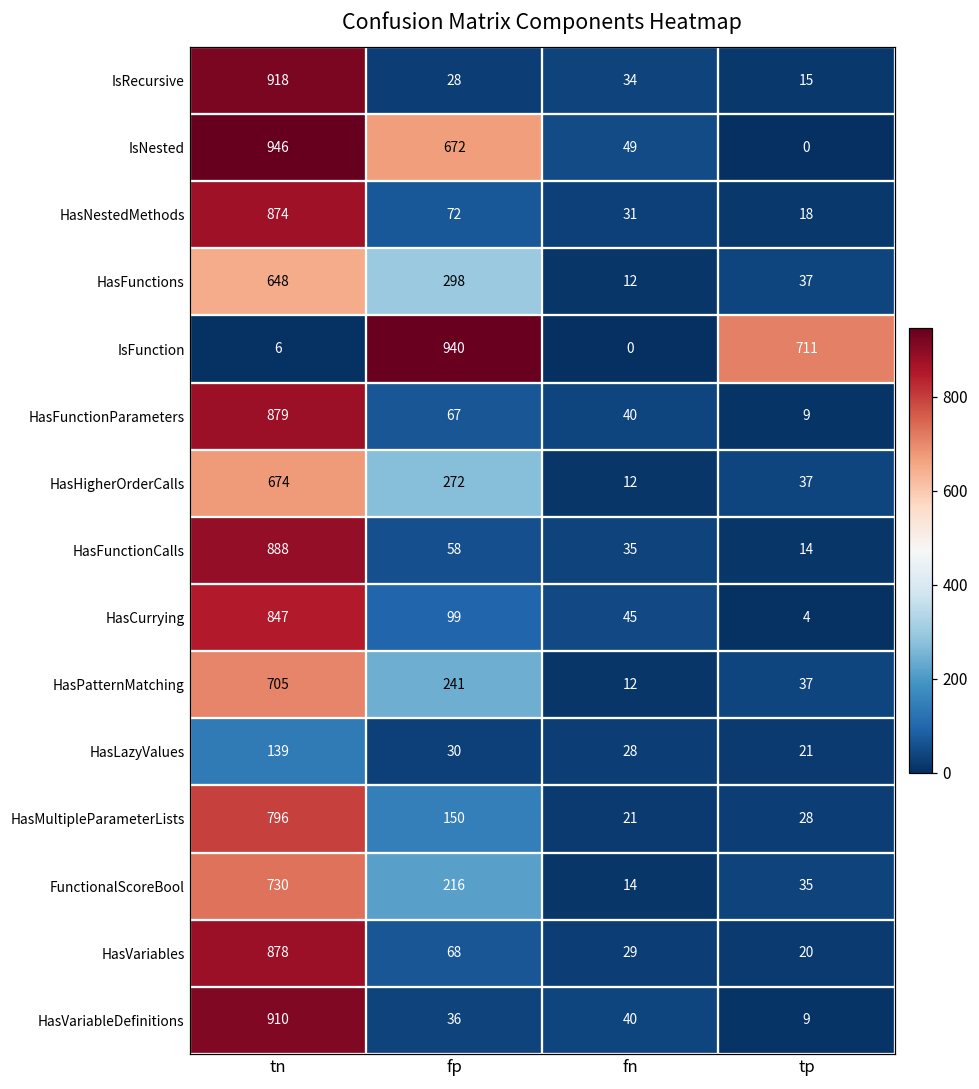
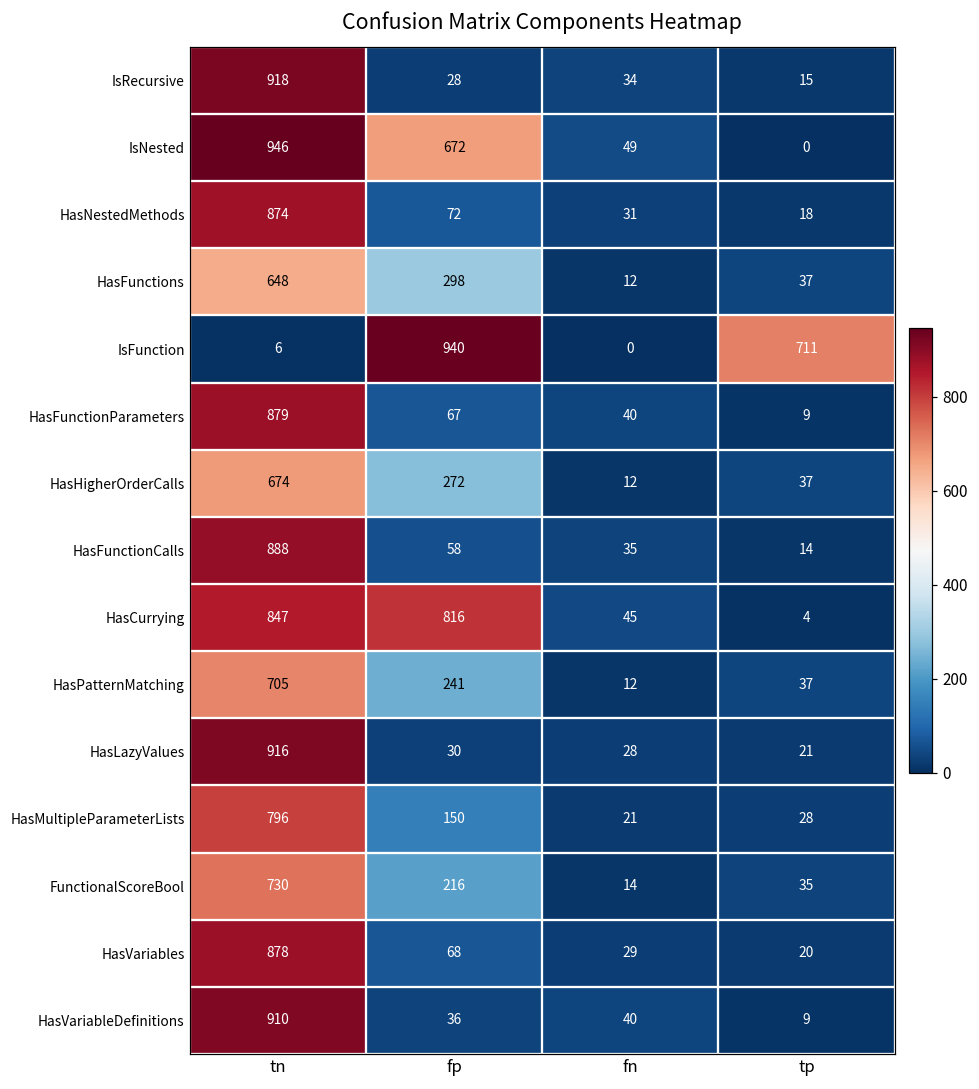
  {
    "IsRecursive": {
      "tn": 918,
      "fp": 28,
      "fn": 34,
      "tp": 15
    },
    "IsNested": {
      "tn": 946,
      "fp": 672,
      "fn": 49,
      "tp": 0
    },
    "HasNestedMethods": {
      "tn": 874,
      "fp": 72,
      "fn": 31,
      "tp": 18
    },
    "HasFunctions": {
      "tn": 648,
      "fp": 298,
      "fn": 12,
      "tp": 37
    },
    "IsFunction": {
      "tn": 6,
      "fp": 940,
      "fn": 0,
      "tp": 711
    },
    "HasFunctionParameters": {
      "tn": 879,
      "fp": 67,
      "fn": 40,
      "tp": 9
    },
    "HasHigherOrderCalls": {
      "tn": 674,
      "fp": 272,
      "fn": 12,
      "tp": 37
    },
    "HasFunctionCalls": {
      "tn": 888,
      "fp": 58,
      "fn": 35,
      "tp": 14
    },
    "HasCurrying": {
      "tn": 847,
-     "fp": 99,
+     "fp": 816,
      "fn": 45,
      "tp": 4
    },
    "HasPatternMatching": {
      "tn": 705,
      "fp": 241,
      "fn": 12,
      "tp": 37
    },
    "HasLazyValues": {
-     "tn": 139,
+     "tn": 916,
      "fp": 30,
      "fn": 28,
      "tp": 21
    },
    "HasMultipleParameterLists": {
      "tn": 796,
      "fp": 150,
      "fn": 21,
      "tp": 28
    },
    "FunctionalScoreBool": {
      "tn": 730,
      "fp": 216,
      "fn": 14,
      "tp": 35
    },
    "HasVariables": {
      "tn": 878,
      "fp": 68,
      "fn": 29,
      "tp": 20
    },
    "HasVariableDefinitions": {
      "tn": 910,
      "fp": 36,
      "fn": 40,
      "tp": 9
    }
  }
